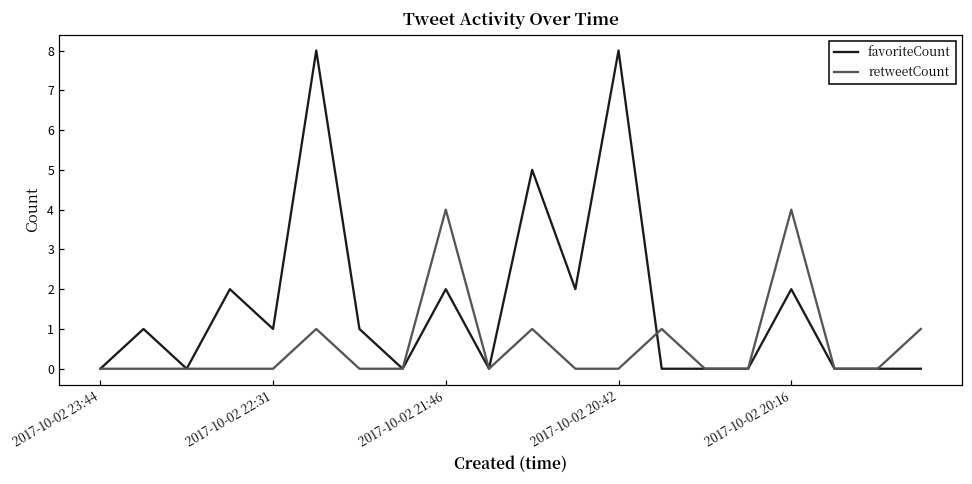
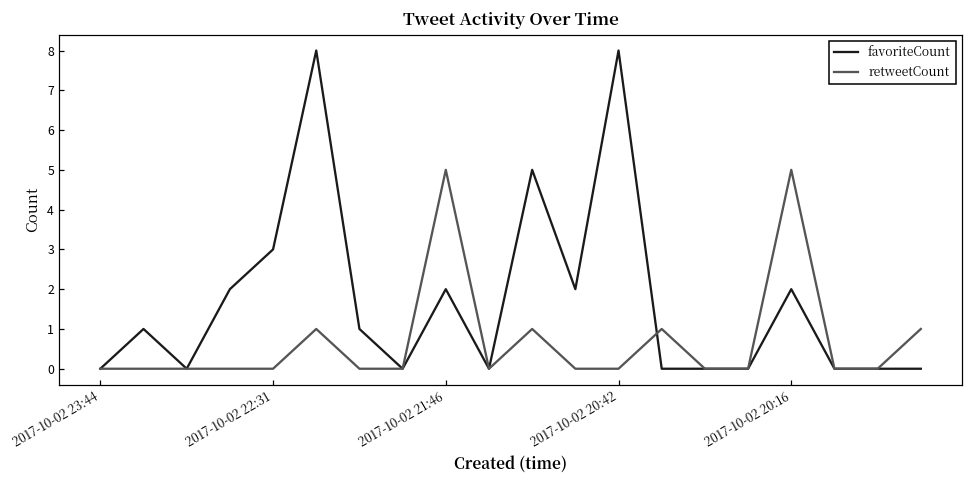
  {
    "favoriteCount": {
-     "2017-10-02 22:31": 1,
+     "2017-10-02 22:31": 3,
      "2017-10-02 21:46": 2,
      "2017-10-02 20:42": 8,
      "2017-10-02 20:16": 2
    },
    "retweetCount": {
      "2017-10-02 22:31": 0,
-     "2017-10-02 21:46": 4,
+     "2017-10-02 21:46": 5,
      "2017-10-02 20:42": 0,
-     "2017-10-02 20:16": 4
+     "2017-10-02 20:16": 5
    }
  }
